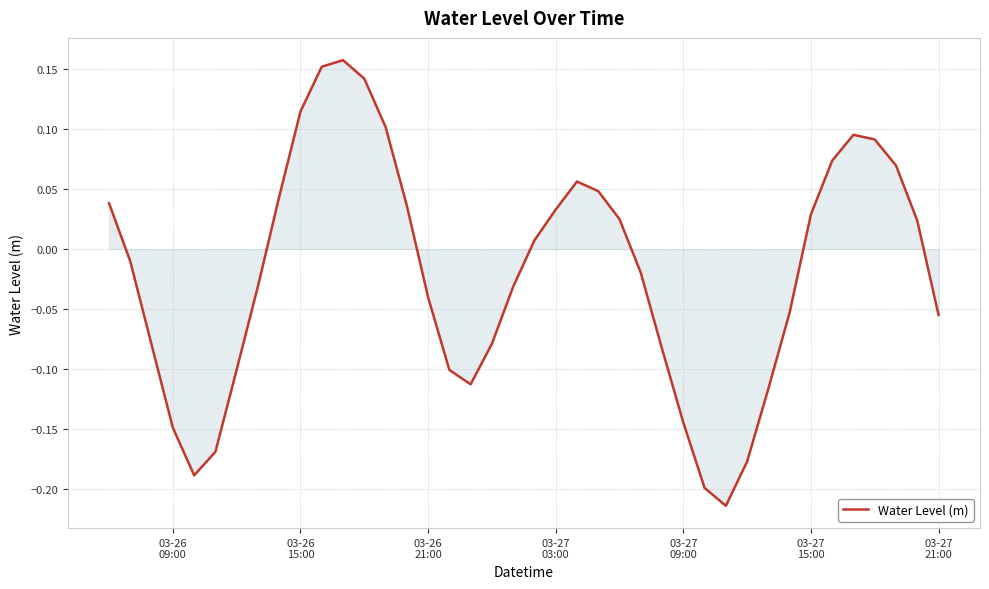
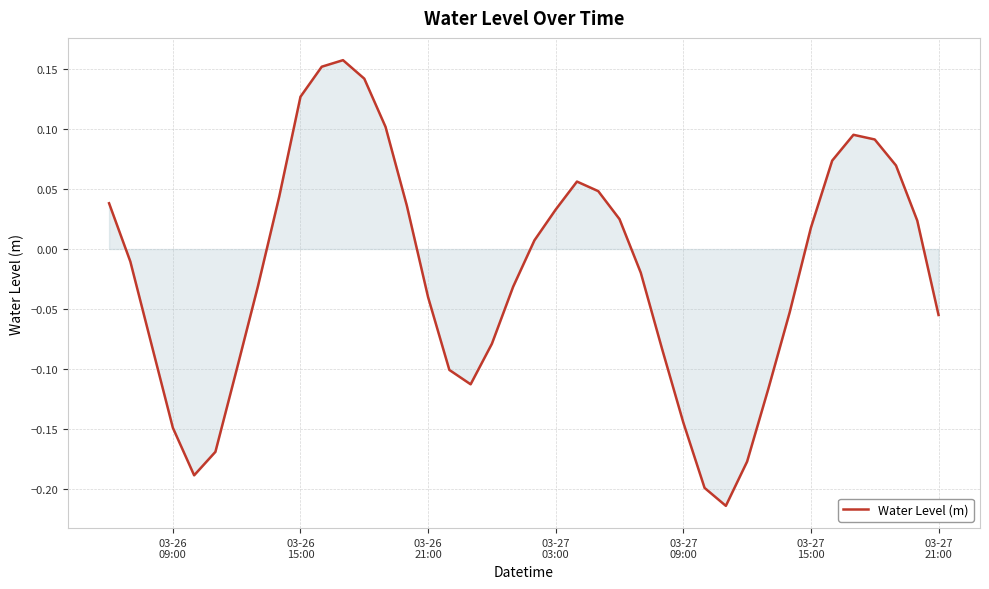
  {
    "Water Level (m)": {
      "03-26 09:00": -0.149,
-     "03-26 15:00": 0.115,
+     "03-26 15:00": 0.127,
      "03-26 21:00": -0.040,
      "03-27 09:00": -0.145,
-     "03-27 15:00": 0.029,
+     "03-27 15:00": 0.018,
      "03-27 21:00": -0.055
    }
  }
